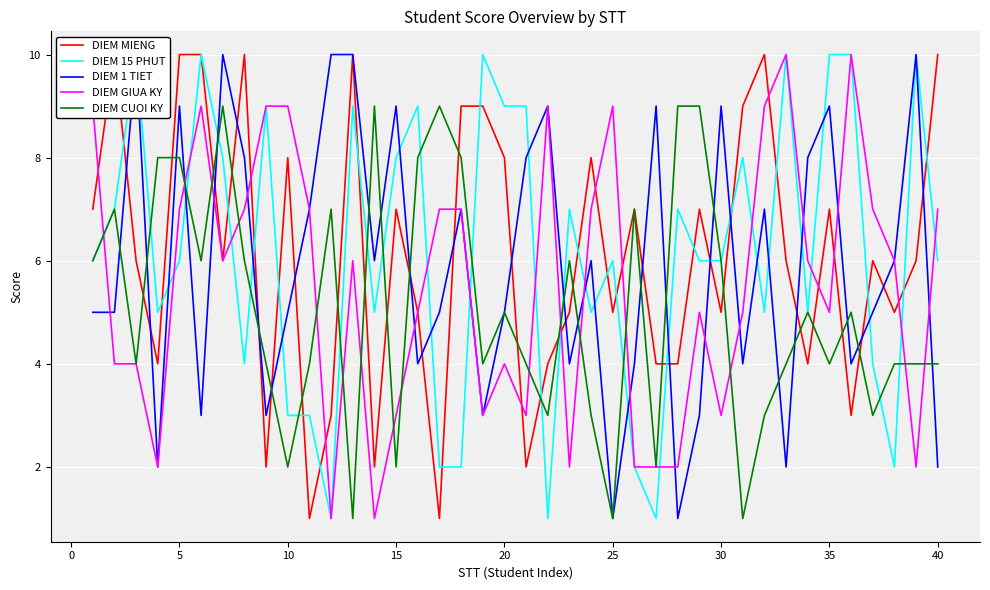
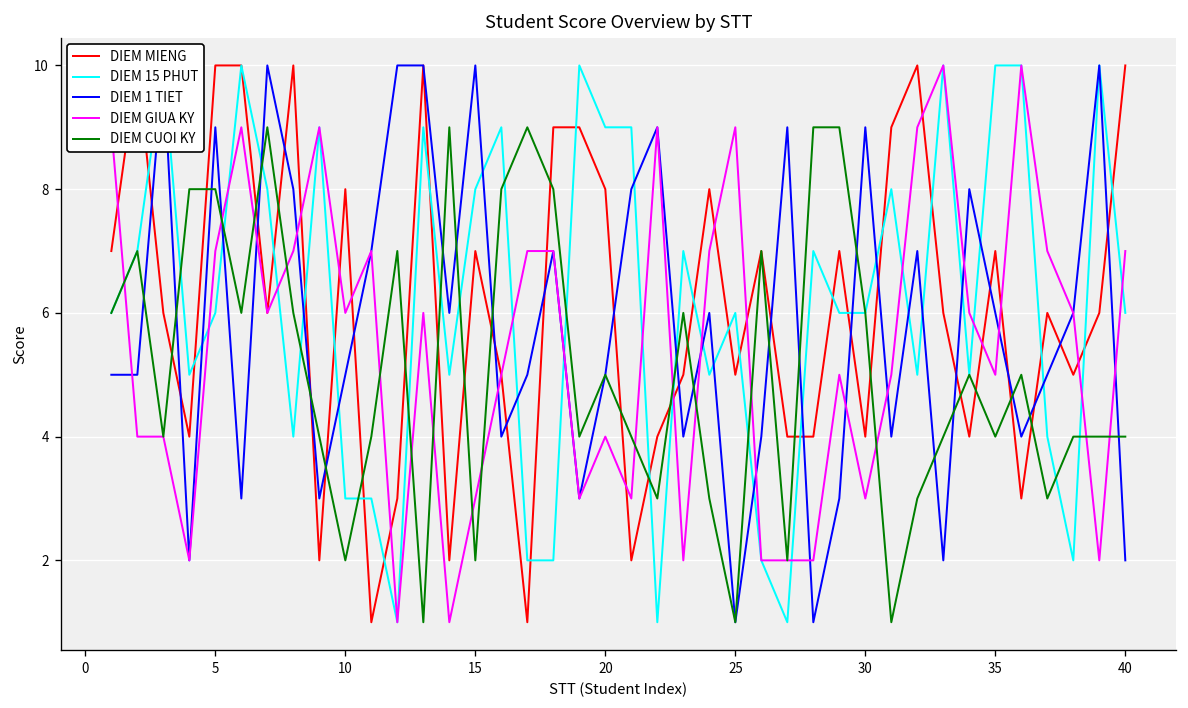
  {
    "DIEM MIENG": {
      "5": 10,
      "10": 8,
      "15": 7,
      "20": 8,
      "25": 5,
-     "30": 5,
+     "30": 4,
      "35": 7,
      "40": 10
    },
    "DIEM 15 PHUT": {
      "5": 6,
      "10": 3,
      "15": 8,
      "20": 9,
      "25": 6,
      "35": 10,
      "40": 6
    },
    "DIEM 1 TIET": {
      "5": 9,
      "10": 5,
-     "15": 9,
+     "15": 10,
      "30": 9,
-     "35": 9,
+     "35": 6,
      "40": 2
    },
    "DIEM GIUA KY": {
      "5": 7,
-     "10": 9,
+     "10": 6,
      "15": 3,
      "20": 4,
      "25": 9,
      "30": 3,
      "35": 5,
      "40": 7
    },
    "DIEM CUOI KY": {
      "5": 8,
      "10": 2,
      "15": 2,
      "35": 4,
      "40": 4
    }
  }
